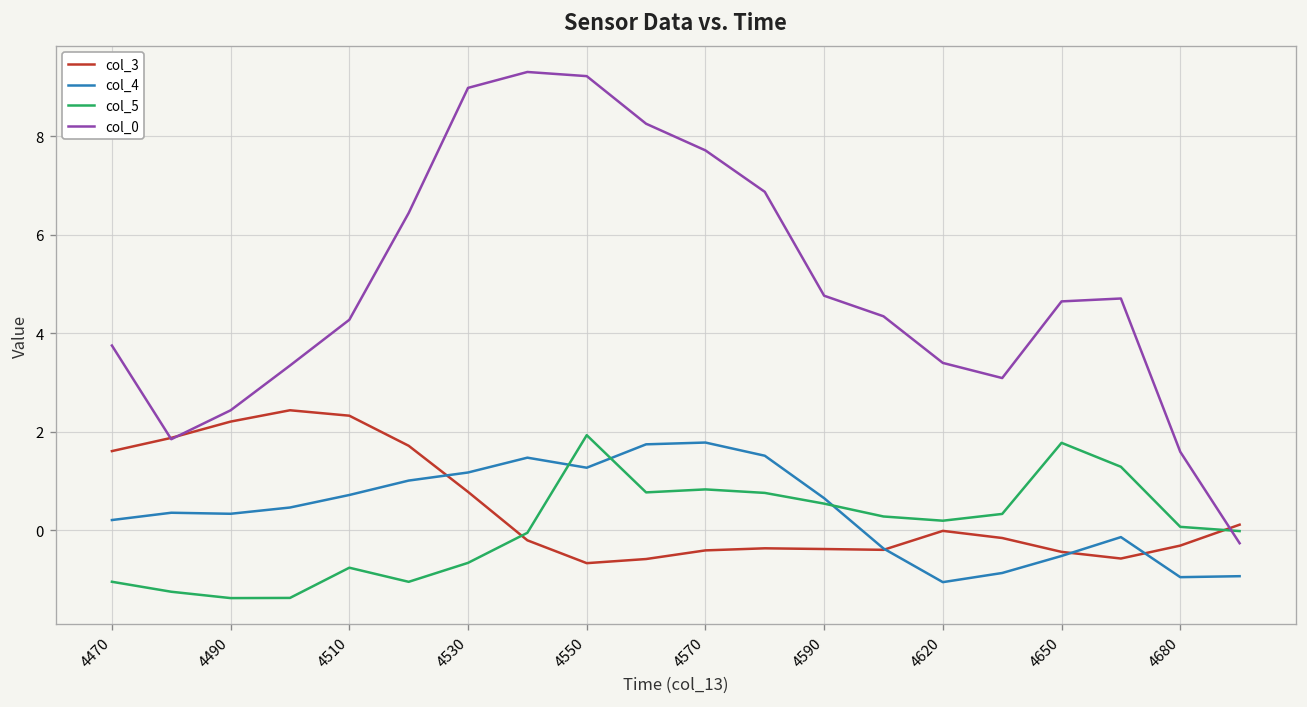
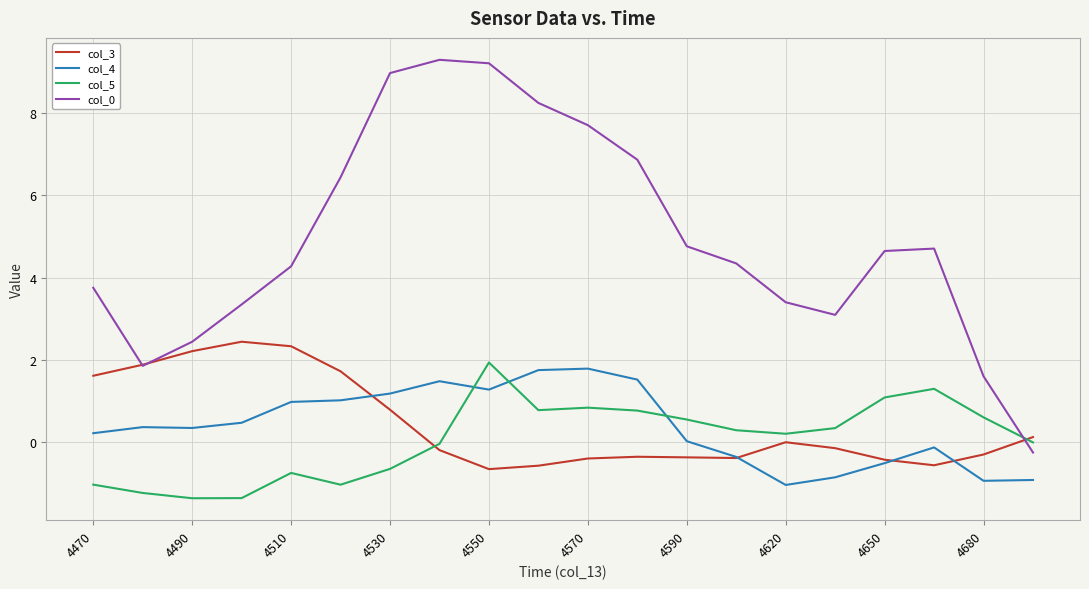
  {
    "col_3": {
      "4470": 1.6,
      "4490": 2.2,
      "4510": 2.3,
      "4530": 0.8,
      "4550": -0.7,
      "4570": -0.4,
      "4590": -0.4,
      "4620": 0.0,
      "4650": -0.4,
      "4680": -0.3
    },
    "col_4": {
      "4470": 0.2,
      "4490": 0.3,
-     "4510": 0.7,
+     "4510": 1.0,
      "4530": 1.2,
      "4550": 1.3,
      "4570": 1.8,
-     "4590": 0.7,
+     "4590": 0.0,
      "4620": -1.1,
      "4650": -0.5,
      "4680": -0.9
    },
    "col_5": {
      "4470": -1.0,
      "4490": -1.4,
      "4510": -0.8,
      "4530": -0.7,
      "4550": 1.9,
      "4570": 0.8,
      "4590": 0.5,
      "4620": 0.2,
-     "4650": 1.8,
-     "4680": 0.1
+     "4650": 1.1,
+     "4680": 0.6
    },
    "col_0": {
      "4470": 3.8,
      "4490": 2.4,
      "4510": 4.3,
      "4530": 9.0,
      "4550": 9.2,
      "4570": 7.7,
      "4590": 4.8,
      "4620": 3.4,
      "4650": 4.6,
      "4680": 1.6
    }
  }
